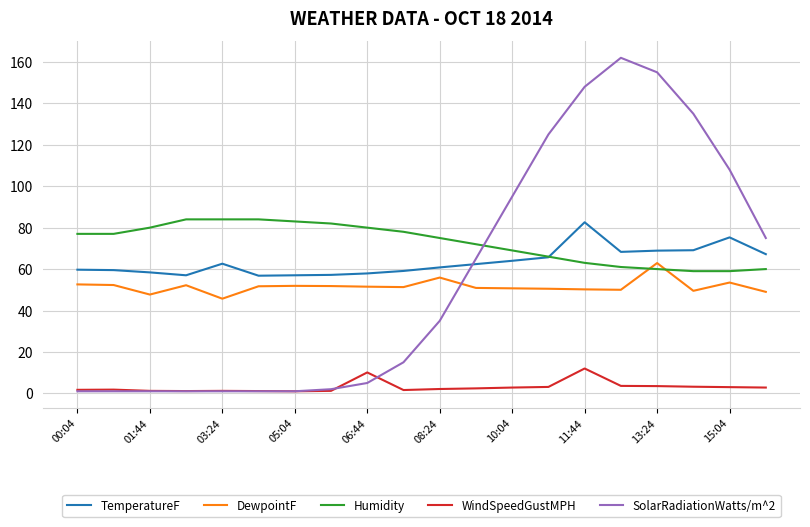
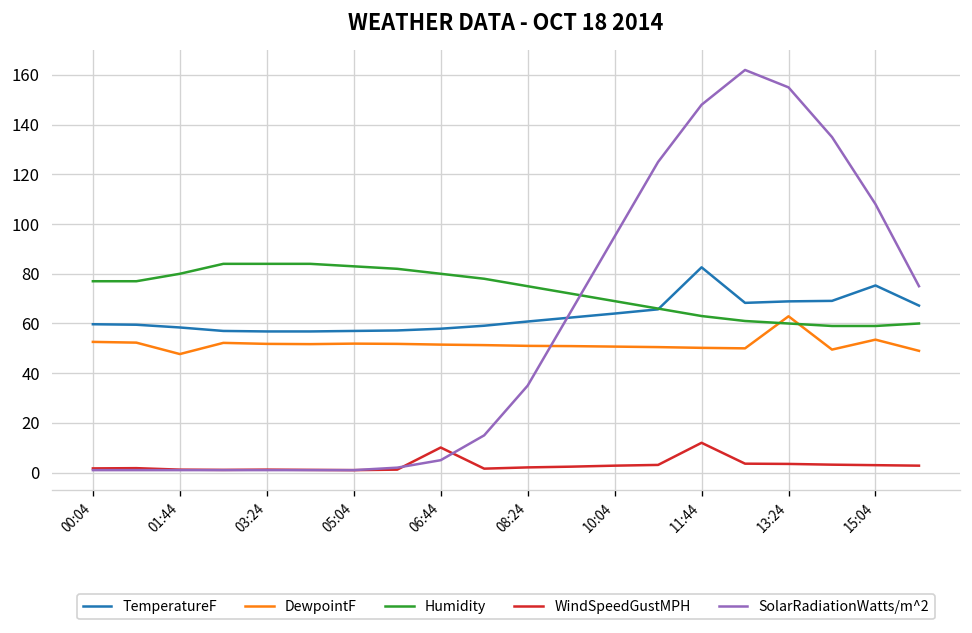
  {
    "TemperatureF": {
      "00:04": 60,
      "01:44": 58,
-     "03:24": 63,
+     "03:24": 57,
      "05:04": 57,
      "06:44": 58,
      "08:24": 61,
      "10:04": 64,
      "11:44": 83,
      "13:24": 69,
      "15:04": 75
    },
    "DewpointF": {
      "00:04": 53,
      "01:44": 48,
-     "03:24": 46,
+     "03:24": 52,
      "05:04": 52,
      "06:44": 52,
-     "08:24": 56,
+     "08:24": 51,
      "10:04": 51,
      "11:44": 50,
      "13:24": 63,
      "15:04": 54
    },
    "Humidity": {
      "00:04": 77,
      "01:44": 80,
      "03:24": 84,
      "05:04": 83,
      "06:44": 80,
      "08:24": 75,
      "10:04": 69,
      "11:44": 63,
      "13:24": 60,
      "15:04": 59
    },
    "WindSpeedGustMPH": {
      "06:44": 10,
      "08:24": 2,
      "10:04": 3,
      "11:44": 12,
      "13:24": 4,
      "15:04": 3
    },
    "SolarRadiationWatts/m^2": {
      "06:44": 5,
      "08:24": 35,
      "10:04": 95,
      "11:44": 148,
      "13:24": 155,
      "15:04": 108
    }
  }
